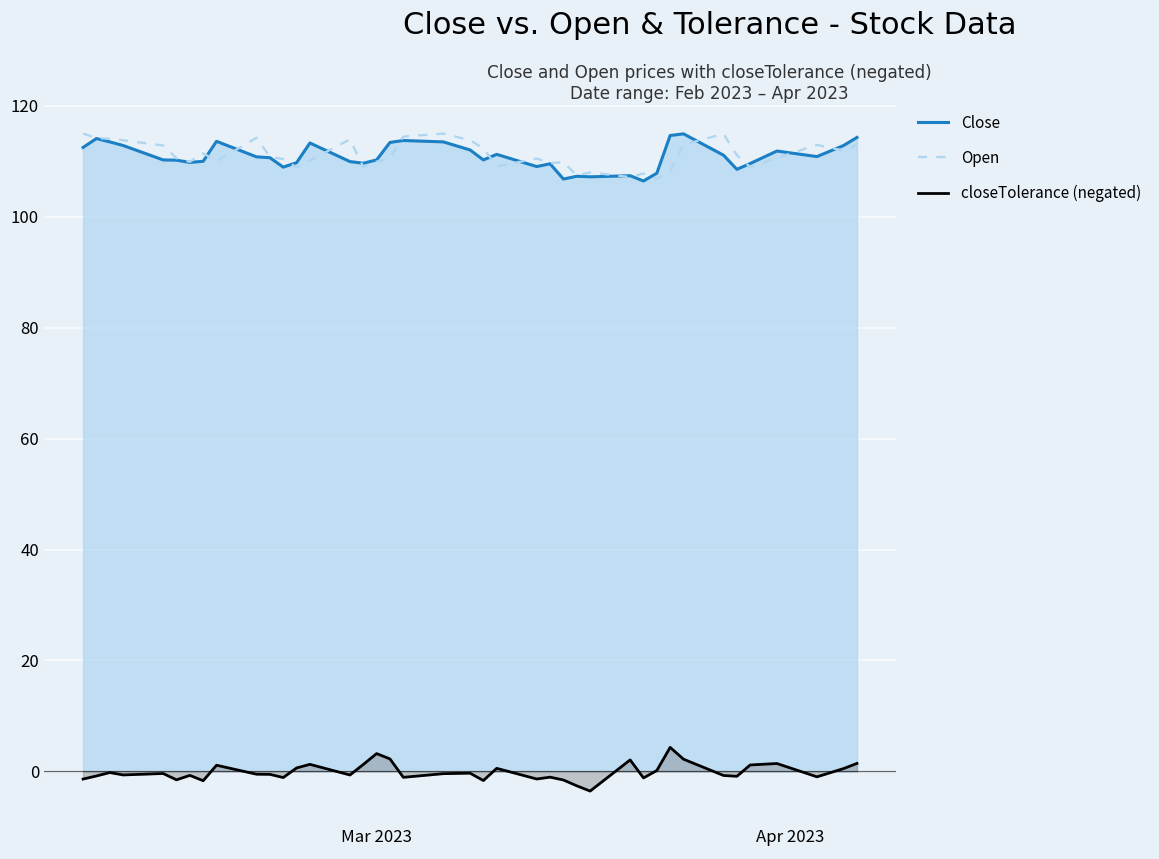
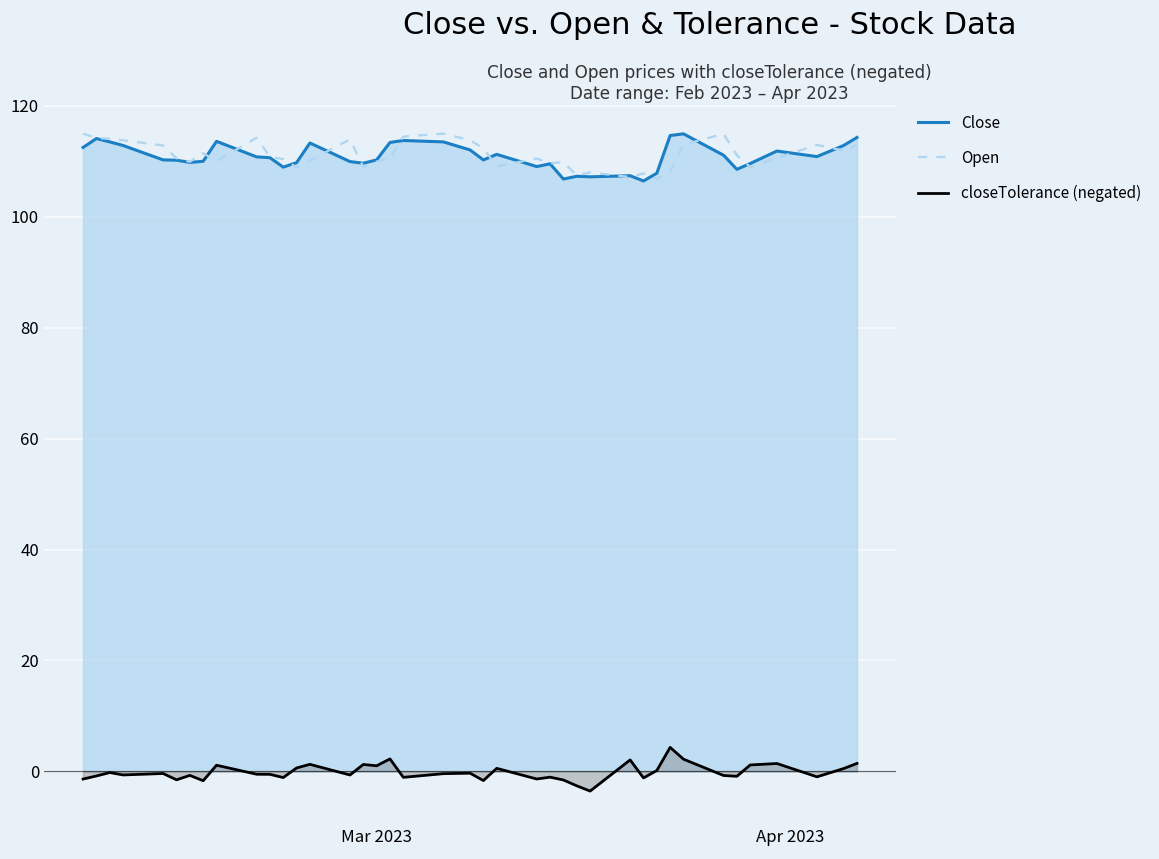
  {
    "closeTolerance (negated)": {
-     "Mar 2023": 3
+     "Mar 2023": 1
    }
  }
